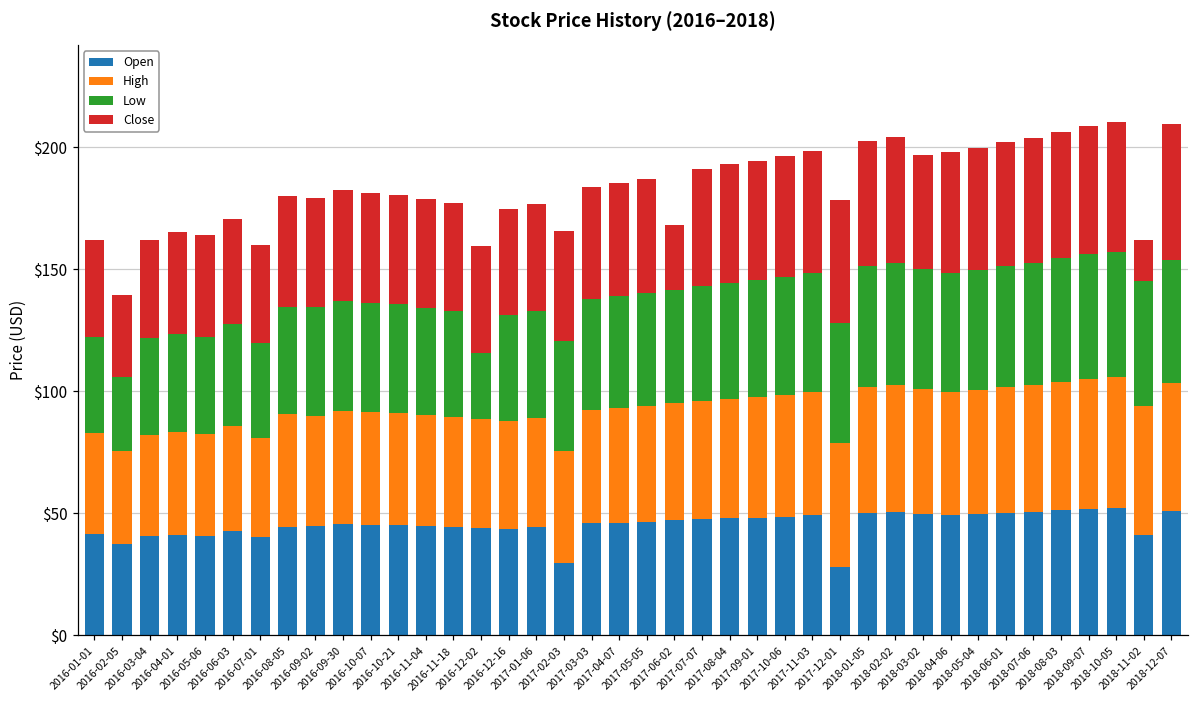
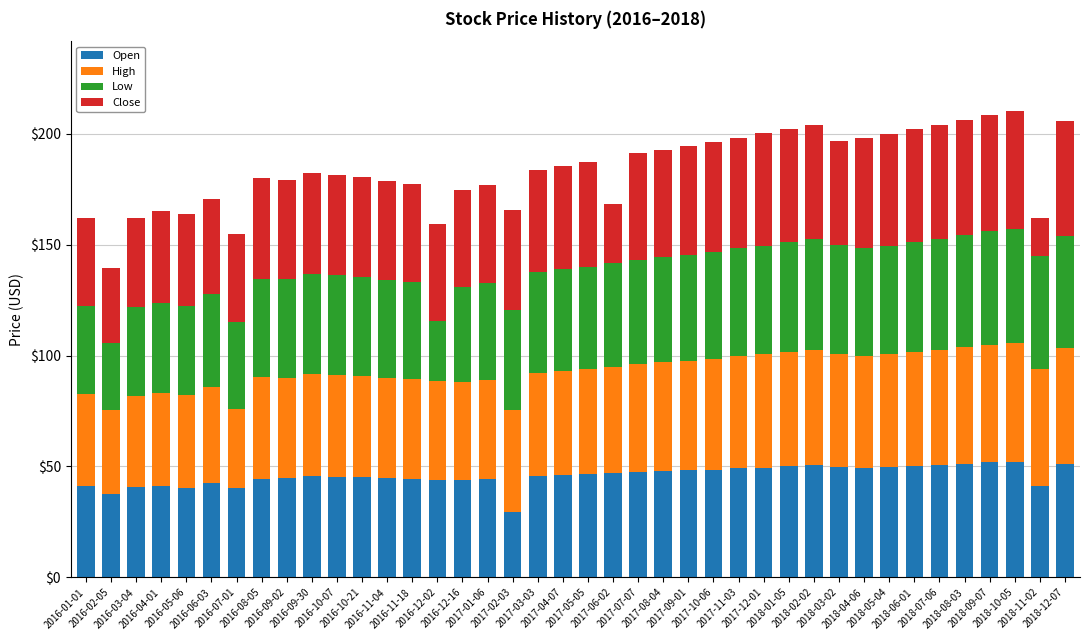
  {
    "Open": {
      "2016-01-01": "$41",
      "2016-02-05": "$37",
      "2016-03-04": "$41",
      "2016-04-01": "$41",
      "2016-05-06": "$40",
      "2016-06-03": "$43",
      "2016-07-01": "$40",
      "2016-08-05": "$44",
      "2016-09-02": "$45",
      "2016-09-30": "$46",
      "2016-10-07": "$45",
      "2016-10-21": "$45",
      "2016-11-04": "$45",
      "2016-11-18": "$44",
      "2016-12-02": "$44",
      "2016-12-16": "$44",
      "2017-01-06": "$44",
      "2017-02-03": "$30",
      "2017-03-03": "$46",
      "2017-04-07": "$46",
      "2017-05-05": "$47",
      "2017-06-02": "$47",
      "2017-07-07": "$48",
      "2017-08-04": "$48",
      "2017-09-01": "$48",
      "2017-10-06": "$49",
      "2017-11-03": "$49",
-     "2017-12-01": "$28",
+     "2017-12-01": "$50",
      "2018-01-05": "$50",
      "2018-02-02": "$50",
      "2018-03-02": "$50",
      "2018-04-06": "$49",
      "2018-05-04": "$50",
      "2018-06-01": "$50",
      "2018-07-06": "$51",
      "2018-08-03": "$51",
      "2018-09-07": "$52",
      "2018-10-05": "$52",
      "2018-11-02": "$41",
      "2018-12-07": "$51"
    },
    "High": {
      "2016-01-01": "$41",
      "2016-02-05": "$38",
      "2016-03-04": "$41",
      "2016-04-01": "$42",
      "2016-05-06": "$42",
      "2016-06-03": "$43",
-     "2016-07-01": "$40",
+     "2016-07-01": "$36",
      "2016-08-05": "$46",
      "2016-09-02": "$45",
      "2016-09-30": "$46",
      "2016-10-07": "$46",
      "2016-10-21": "$46",
      "2016-11-04": "$45",
      "2016-11-18": "$45",
      "2016-12-02": "$45",
      "2016-12-16": "$44",
      "2017-01-06": "$45",
      "2017-02-03": "$46",
      "2017-03-03": "$47",
      "2017-04-07": "$47",
      "2017-05-05": "$48",
      "2017-06-02": "$48",
      "2017-07-07": "$49",
      "2017-08-04": "$49",
      "2017-09-01": "$50",
      "2017-10-06": "$50",
      "2017-11-03": "$51",
      "2017-12-01": "$51",
      "2018-01-05": "$52",
      "2018-02-02": "$52",
      "2018-03-02": "$51",
      "2018-04-06": "$51",
      "2018-05-04": "$51",
      "2018-06-01": "$52",
      "2018-07-06": "$52",
      "2018-08-03": "$53",
      "2018-09-07": "$53",
      "2018-10-05": "$54",
      "2018-11-02": "$53",
      "2018-12-07": "$53"
    },
    "Low": {
      "2016-01-01": "$39",
      "2016-02-05": "$30",
      "2016-03-04": "$40",
      "2016-04-01": "$40",
      "2016-05-06": "$40",
      "2016-06-03": "$42",
      "2016-07-01": "$39",
      "2016-08-05": "$44",
      "2016-09-02": "$44",
      "2016-09-30": "$45",
      "2016-10-07": "$45",
      "2016-10-21": "$45",
      "2016-11-04": "$44",
      "2016-11-18": "$44",
      "2016-12-02": "$27",
      "2016-12-16": "$43",
      "2017-01-06": "$44",
      "2017-02-03": "$45",
      "2017-03-03": "$45",
      "2017-04-07": "$46",
      "2017-05-05": "$46",
      "2017-06-02": "$47",
      "2017-07-07": "$47",
      "2017-08-04": "$47",
      "2017-09-01": "$48",
      "2017-10-06": "$48",
      "2017-11-03": "$49",
      "2017-12-01": "$49",
      "2018-01-05": "$50",
      "2018-02-02": "$50",
      "2018-03-02": "$49",
      "2018-04-06": "$49",
      "2018-05-04": "$49",
      "2018-06-01": "$50",
      "2018-07-06": "$50",
      "2018-08-03": "$51",
      "2018-09-07": "$51",
      "2018-10-05": "$52",
      "2018-11-02": "$51",
      "2018-12-07": "$50"
    },
    "Close": {
      "2016-01-01": "$40",
      "2016-02-05": "$34",
      "2016-03-04": "$40",
      "2016-04-01": "$42",
      "2016-05-06": "$42",
      "2016-06-03": "$43",
      "2016-07-01": "$40",
      "2016-08-05": "$46",
      "2016-09-02": "$45",
      "2016-09-30": "$46",
      "2016-10-07": "$45",
      "2016-10-21": "$45",
      "2016-11-04": "$45",
      "2016-11-18": "$44",
      "2016-12-02": "$44",
      "2016-12-16": "$44",
      "2017-01-06": "$44",
      "2017-02-03": "$45",
      "2017-03-03": "$46",
      "2017-04-07": "$47",
      "2017-05-05": "$47",
      "2017-06-02": "$27",
      "2017-07-07": "$48",
      "2017-08-04": "$49",
      "2017-09-01": "$49",
      "2017-10-06": "$50",
      "2017-11-03": "$50",
      "2017-12-01": "$51",
      "2018-01-05": "$51",
      "2018-02-02": "$52",
      "2018-03-02": "$47",
      "2018-04-06": "$50",
      "2018-05-04": "$50",
      "2018-06-01": "$51",
      "2018-07-06": "$51",
      "2018-08-03": "$52",
      "2018-09-07": "$53",
      "2018-10-05": "$53",
      "2018-11-02": "$17",
-     "2018-12-07": "$56"
+     "2018-12-07": "$52"
    }
  }
